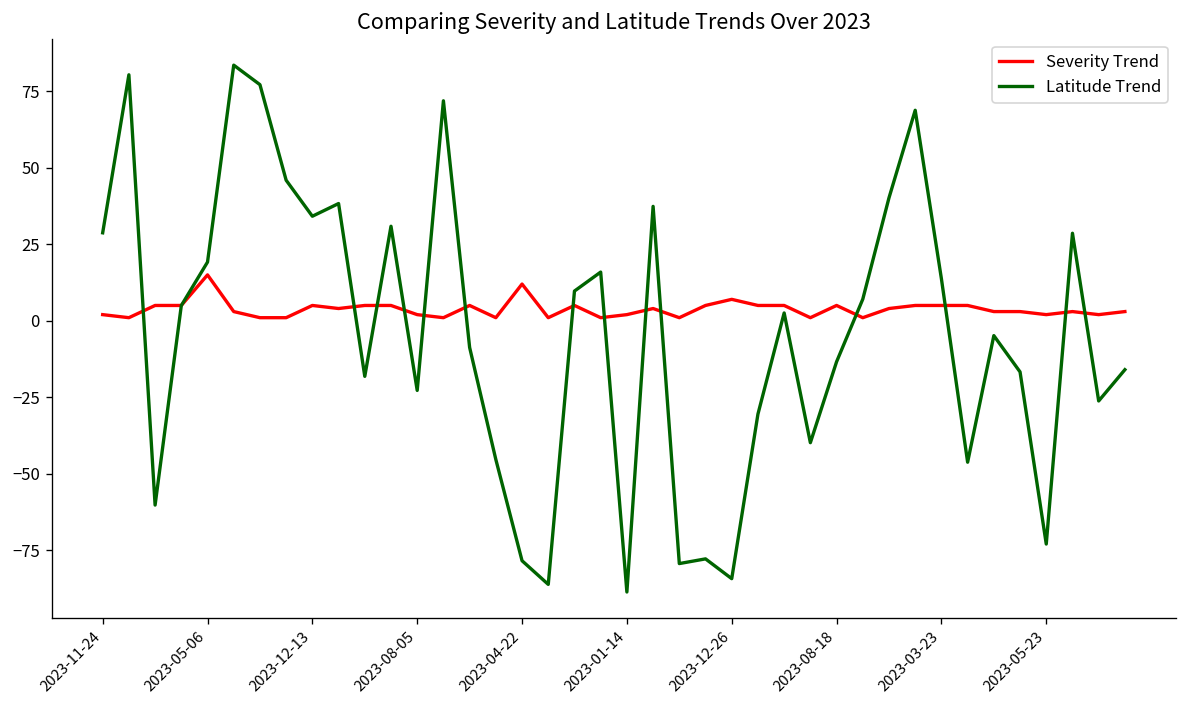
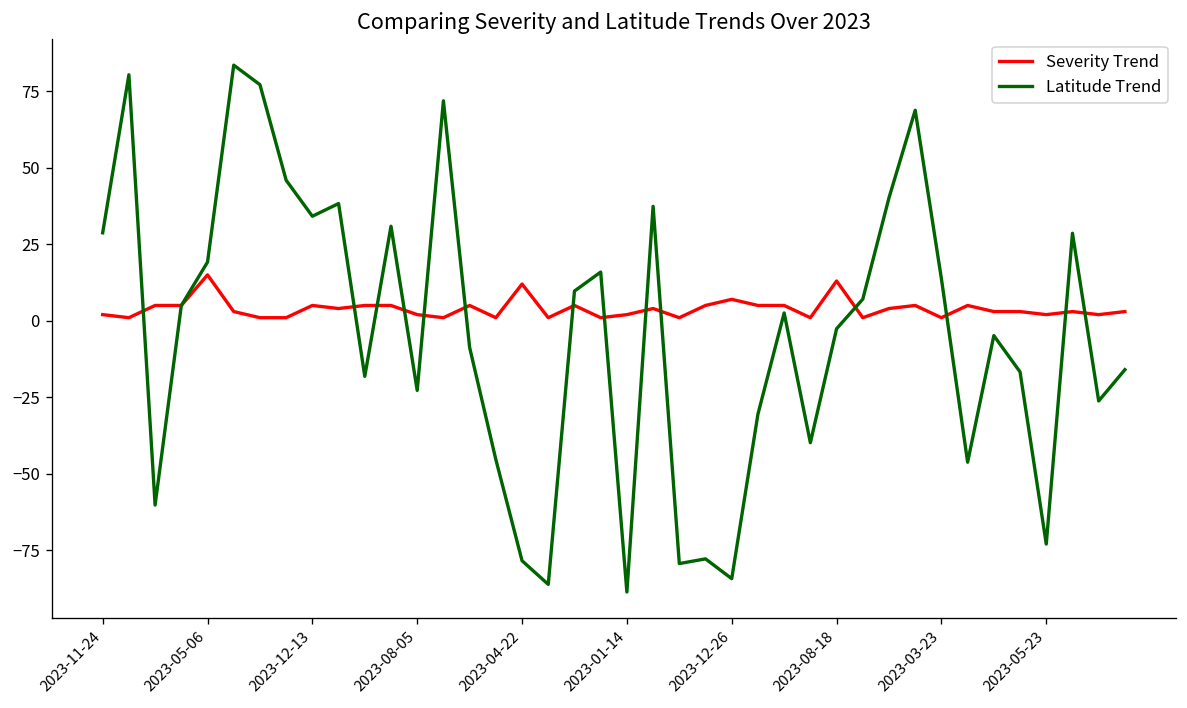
  {
    "Severity Trend": {
      "2023-11-24": 2,
      "2023-05-06": 15,
      "2023-12-13": 5,
      "2023-04-22": 12,
      "2023-01-14": 2,
      "2023-12-26": 7,
-     "2023-08-18": 5,
-     "2023-03-23": 5
+     "2023-08-18": 13,
+     "2023-03-23": 1
    },
    "Latitude Trend": {
      "2023-11-24": 29,
      "2023-05-06": 19,
      "2023-12-13": 34,
      "2023-04-22": -78,
      "2023-01-14": -89,
      "2023-12-26": -84,
-     "2023-08-18": -13,
+     "2023-08-18": -3,
      "2023-03-23": 14
    }
  }
